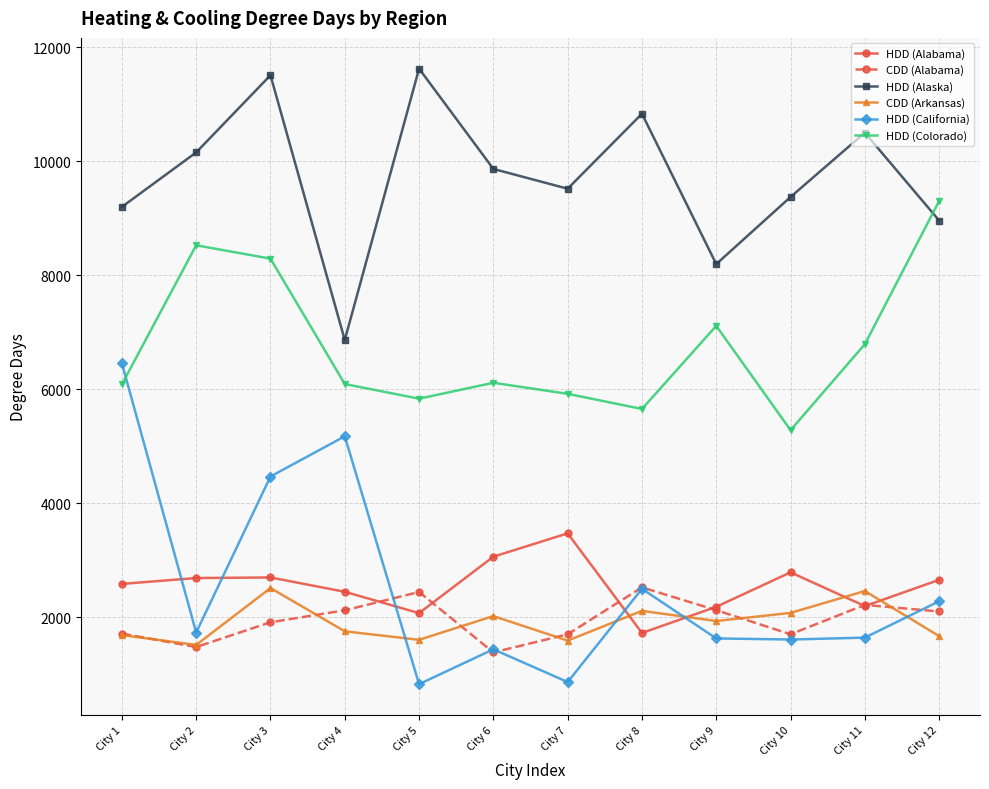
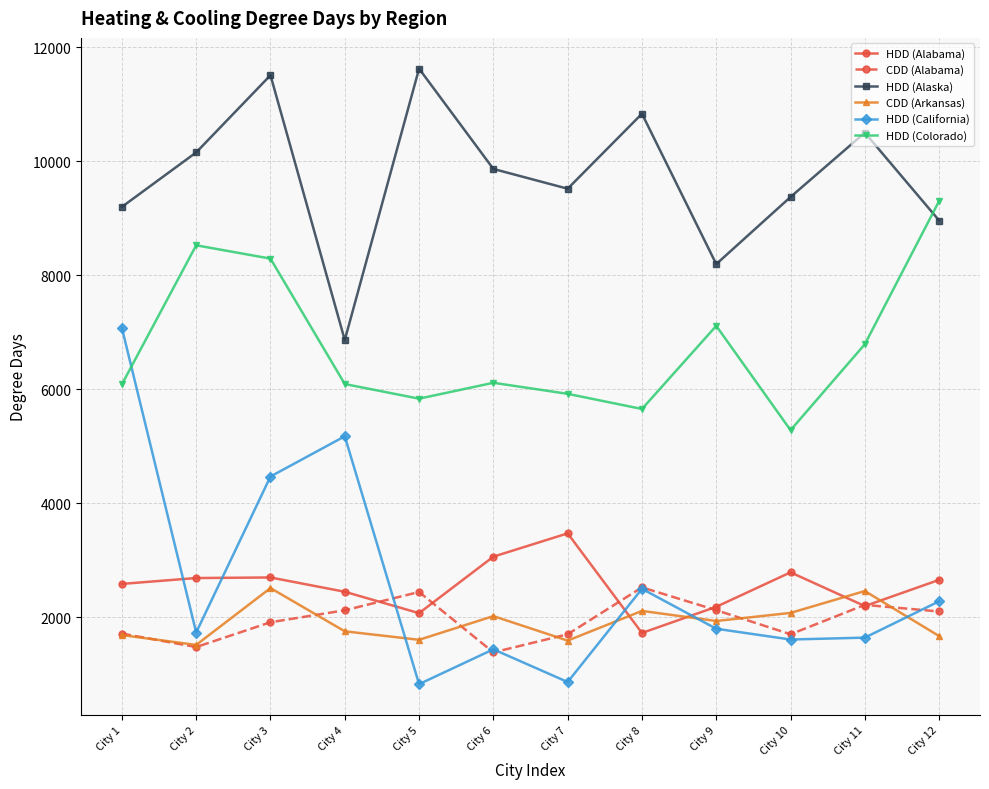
  {
    "HDD (Alaska)": {
      "City 1": 9200,
      "City 2": 10200,
      "City 3": 11500,
      "City 4": 6900,
      "City 5": 11600,
      "City 6": 9900,
      "City 7": 9500,
      "City 8": 10800,
      "City 9": 8200,
      "City 10": 9400,
      "City 12": 9000
    },
    "HDD (California)": {
-     "City 1": 6500,
+     "City 1": 7100,
      "City 2": 1700,
      "City 3": 4500,
      "City 4": 5200,
      "City 5": 800,
      "City 6": 1400,
      "City 7": 900,
-     "City 9": 1600,
+     "City 9": 1800,
      "City 10": 1600,
      "City 11": 1600,
      "City 12": 2300
    },
    "HDD (Colorado)": {
      "City 1": 6100,
      "City 2": 8500,
      "City 3": 8300,
      "City 4": 6100,
      "City 5": 5800,
      "City 6": 6100,
      "City 7": 5900,
      "City 8": 5700,
      "City 9": 7100,
      "City 10": 5300,
      "City 11": 6800,
      "City 12": 9300
    }
  }
